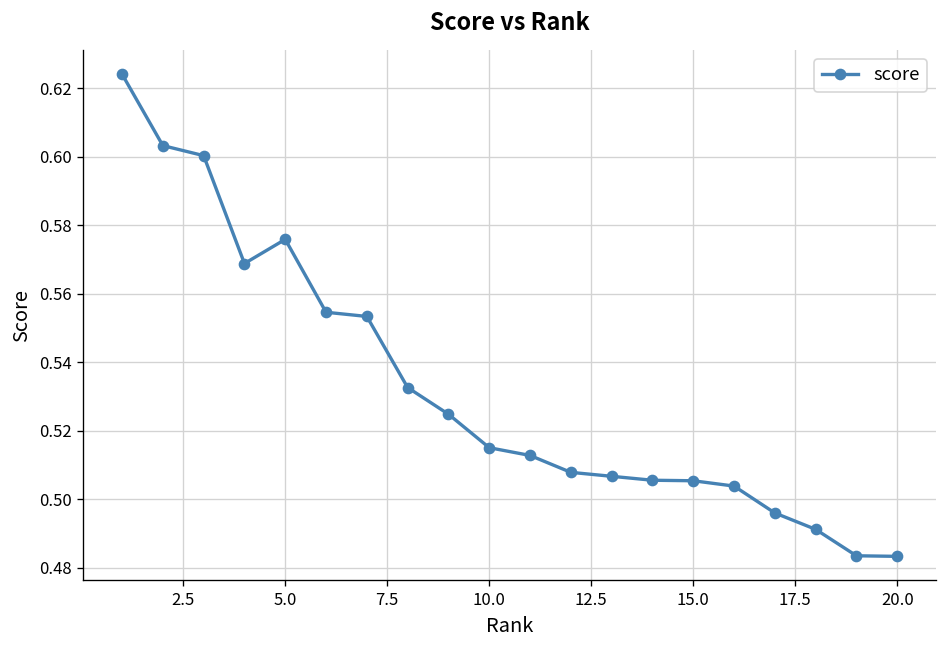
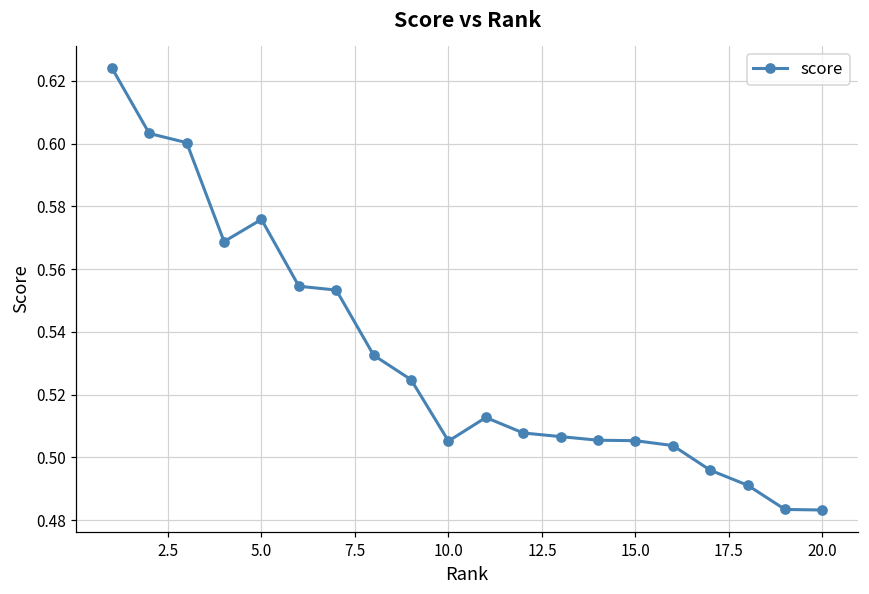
  {
    "5.0": 0.576,
-   "10.0": 0.515,
+   "10.0": 0.505,
    "15.0": 0.505,
    "20.0": 0.483
  }
